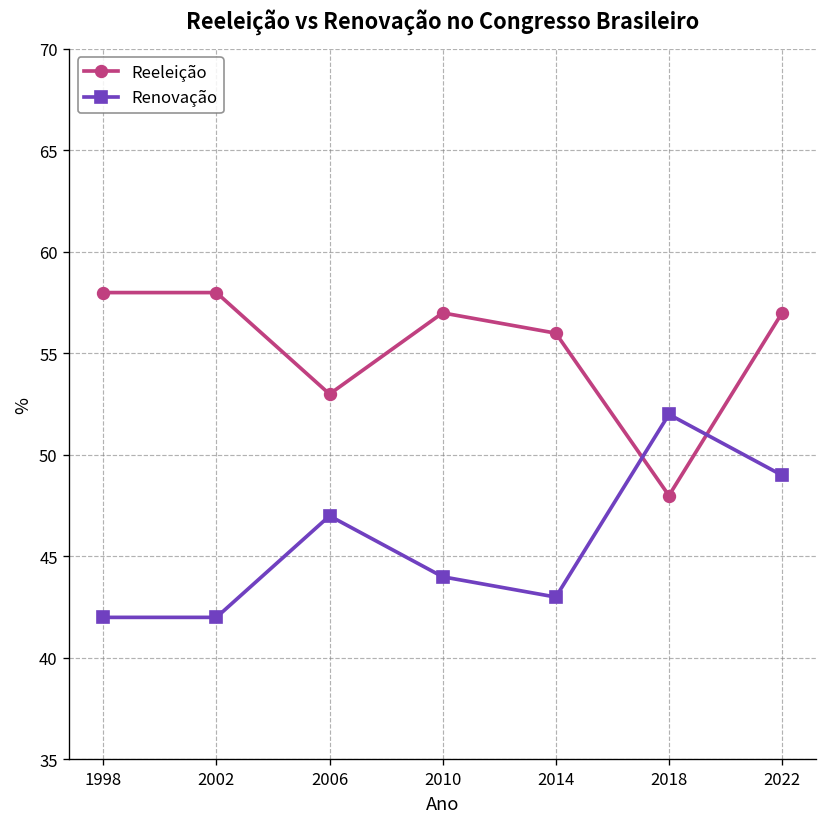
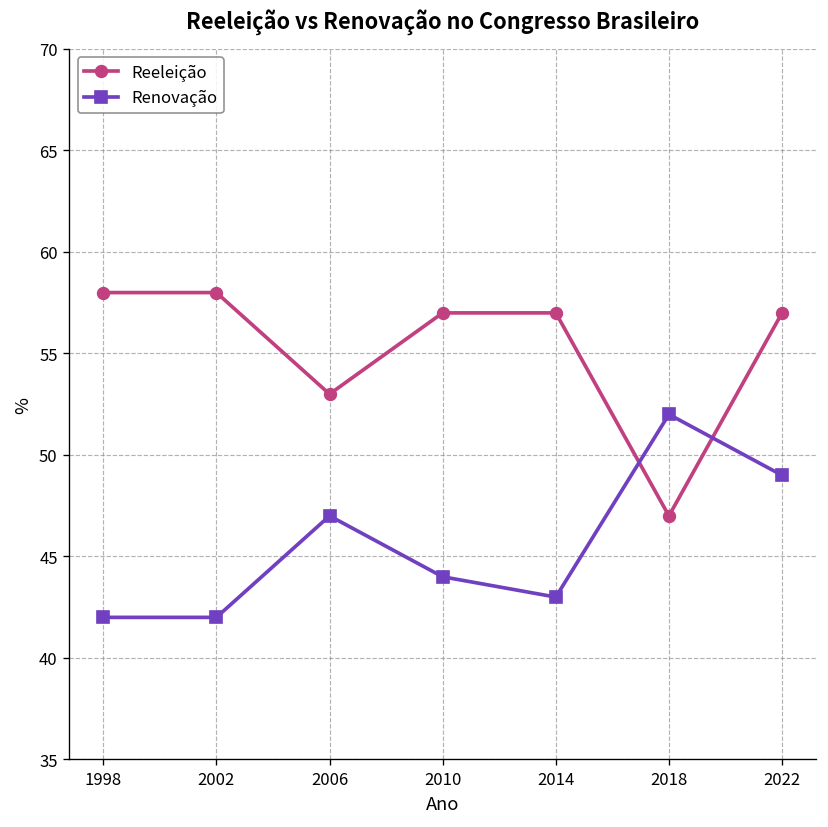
  {
    "Reeleição": {
      "1998": 58,
      "2002": 58,
      "2006": 53,
      "2010": 57,
-     "2014": 56,
-     "2018": 48,
+     "2014": 57,
+     "2018": 47,
      "2022": 57
    },
    "Renovação": {
      "1998": 42,
      "2002": 42,
      "2006": 47,
      "2010": 44,
      "2014": 43,
      "2018": 52,
      "2022": 49
    }
  }
